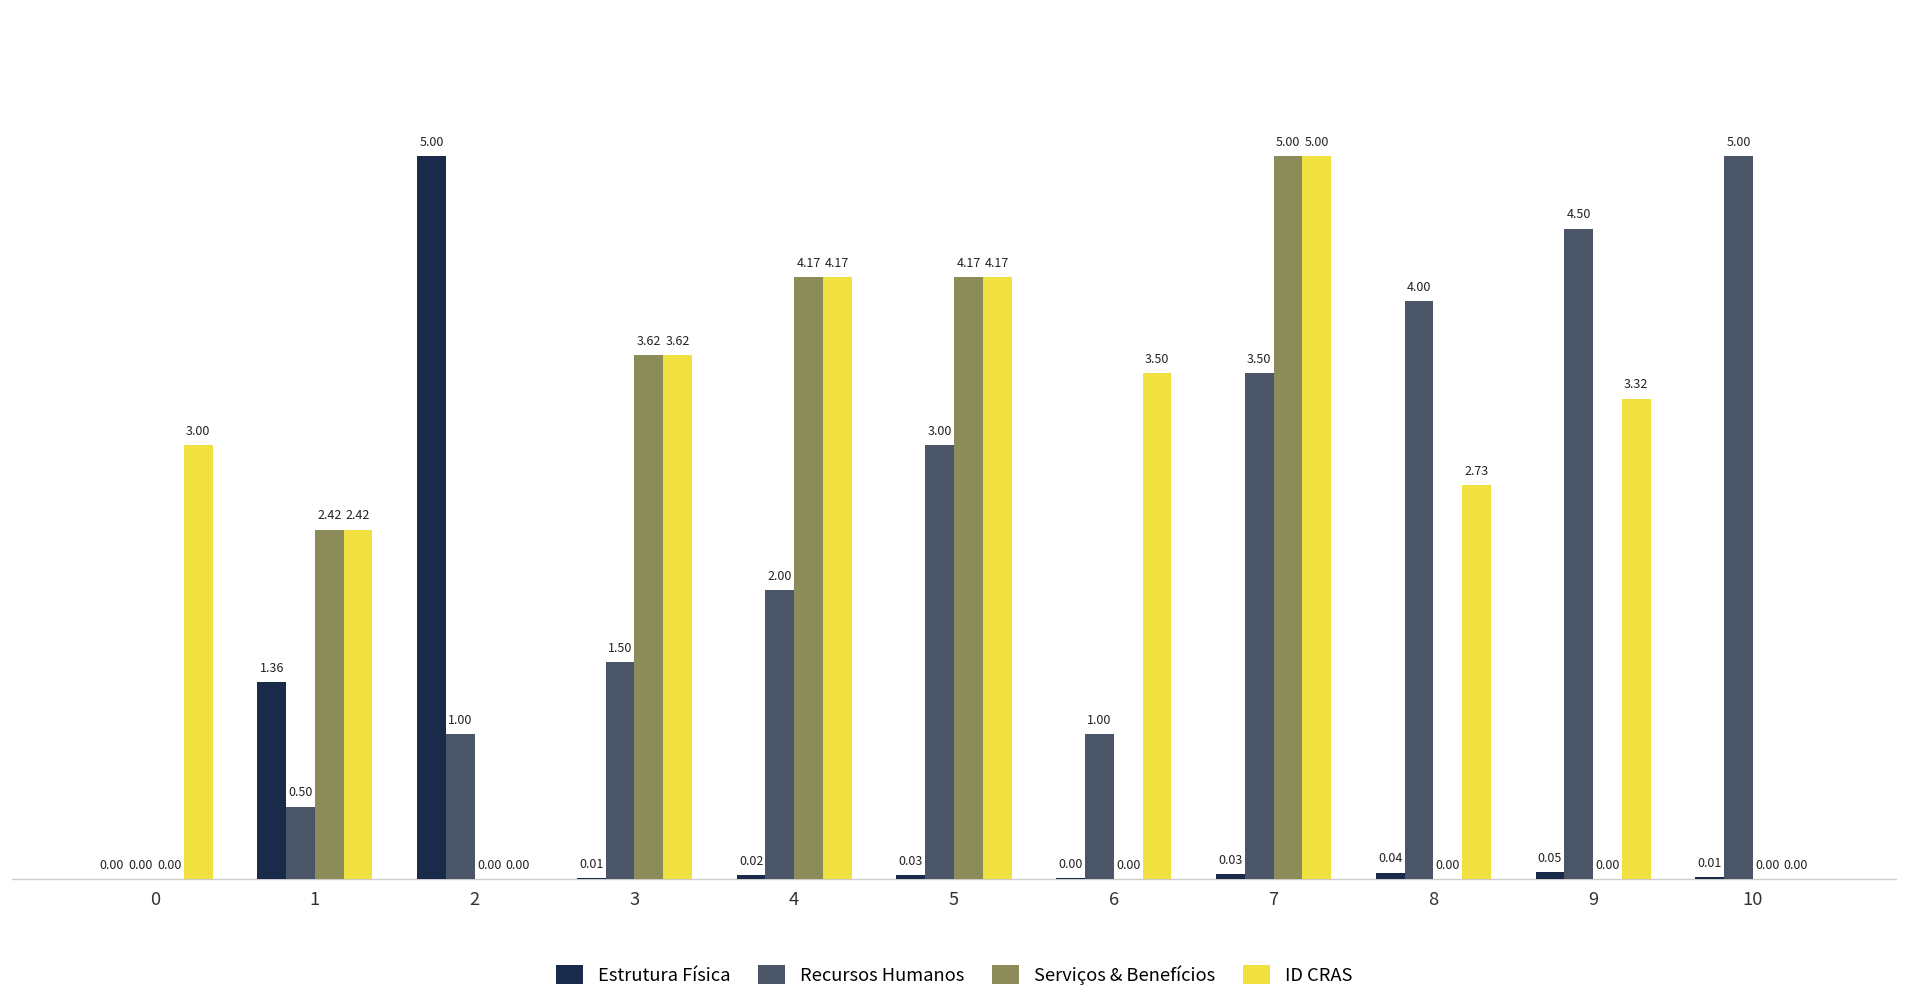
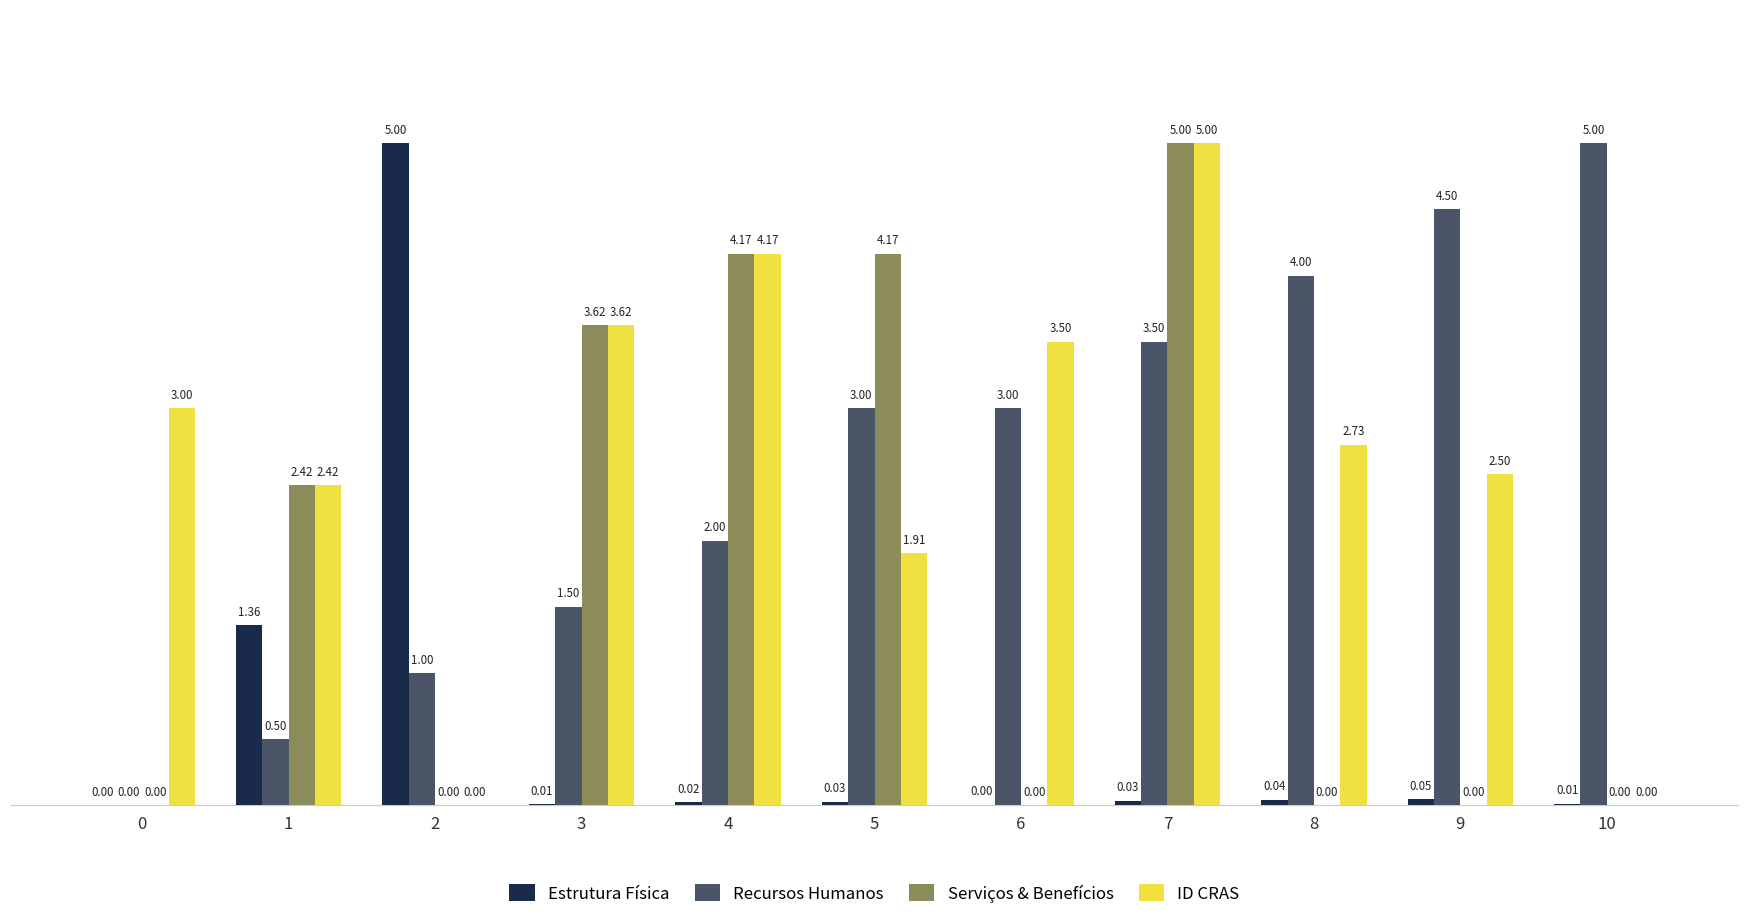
  {
    "Estrutura Física": {
      "0": 0.00,
      "1": 1.36,
      "2": 5.00,
      "3": 0.01,
      "4": 0.02,
      "5": 0.03,
      "6": 0.00,
      "7": 0.03,
      "8": 0.04,
      "9": 0.05,
      "10": 0.01
    },
    "Recursos Humanos": {
      "0": 0.00,
      "1": 0.50,
      "2": 1.00,
      "3": 1.50,
      "4": 2.00,
      "5": 3.00,
-     "6": 1.00,
+     "6": 3.00,
      "7": 3.50,
      "8": 4.00,
      "9": 4.50,
      "10": 5.00
    },
    "Serviços & Benefícios": {
      "0": 0.00,
      "1": 2.42,
      "2": 0.00,
      "3": 3.62,
      "4": 4.17,
      "5": 4.17,
      "6": 0.00,
      "7": 5.00,
      "8": 0.00,
      "9": 0.00,
      "10": 0.00
    },
    "ID CRAS": {
      "0": 3.00,
      "1": 2.42,
      "2": 0.00,
      "3": 3.62,
      "4": 4.17,
-     "5": 4.17,
+     "5": 1.91,
      "6": 3.50,
      "7": 5.00,
      "8": 2.73,
-     "9": 3.32,
+     "9": 2.50,
      "10": 0.00
    }
  }
